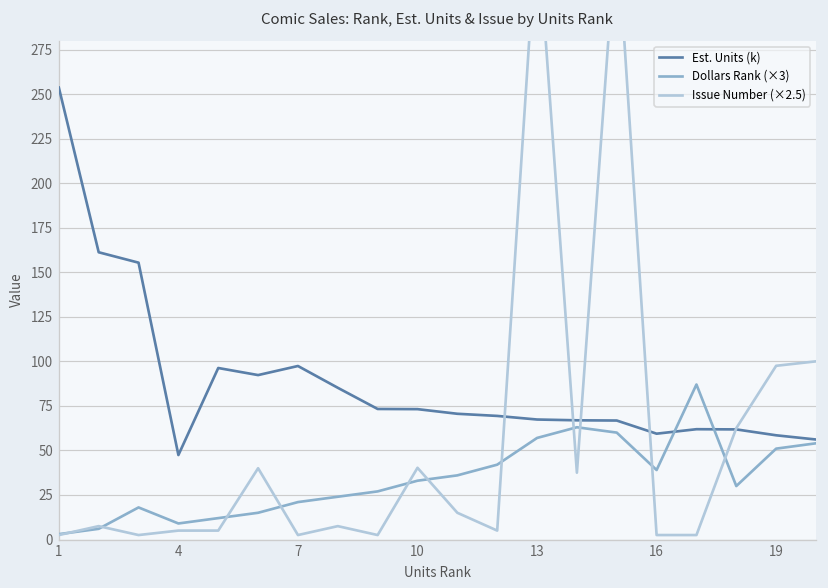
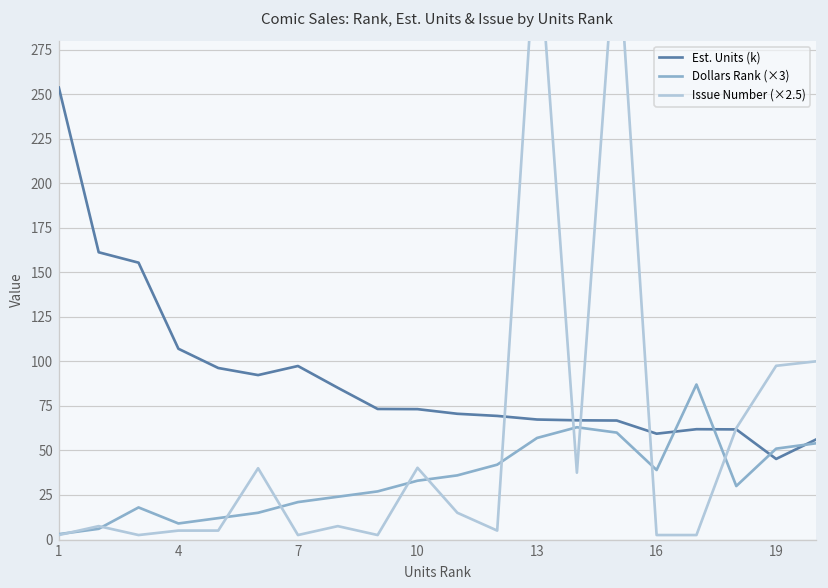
  {
    "Est. Units (k)": {
      "1": 254,
-     "4": 47,
+     "4": 107,
      "7": 97,
      "10": 73,
      "13": 67,
      "16": 59,
-     "19": 58
+     "19": 45
    }
  }
